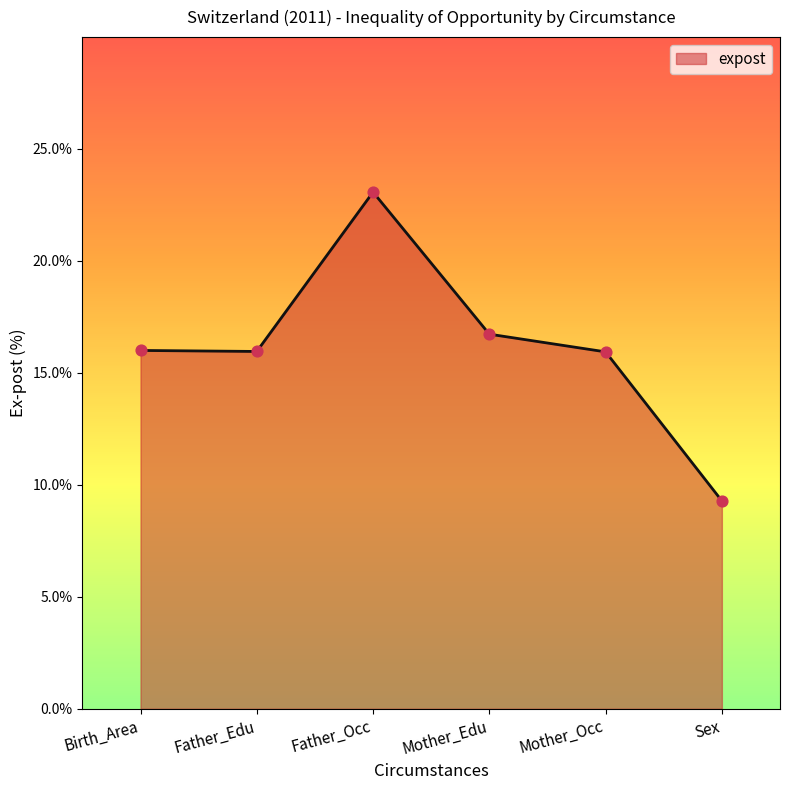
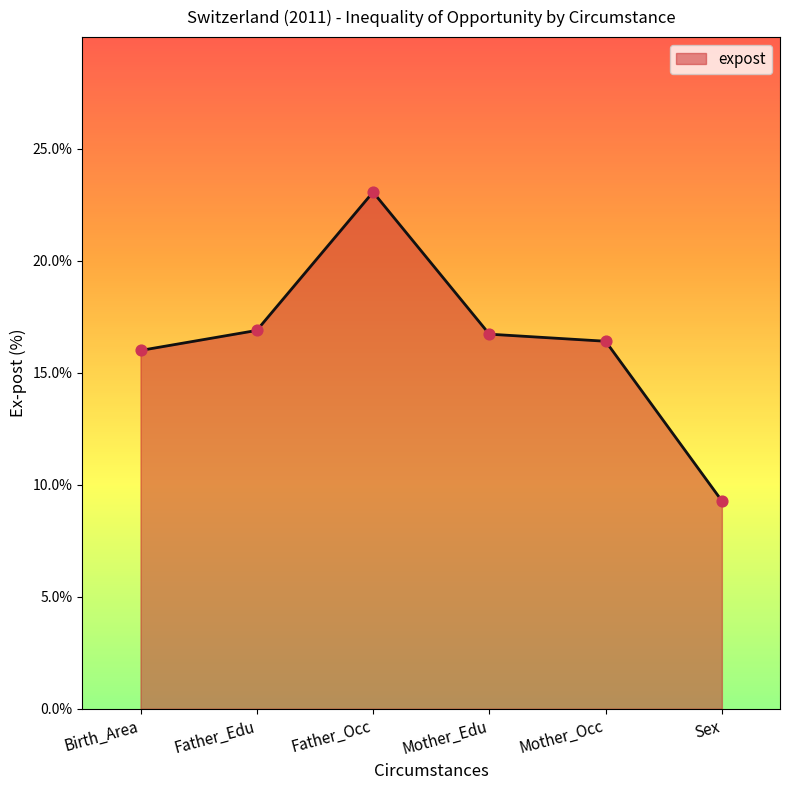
  {
    "Birth_Area": "16.0%",
-   "Father_Edu": "16.0%",
+   "Father_Edu": "16.9%",
    "Father_Occ": "23.1%",
    "Mother_Edu": "16.7%",
-   "Mother_Occ": "15.9%",
+   "Mother_Occ": "16.4%",
    "Sex": "9.3%"
  }
